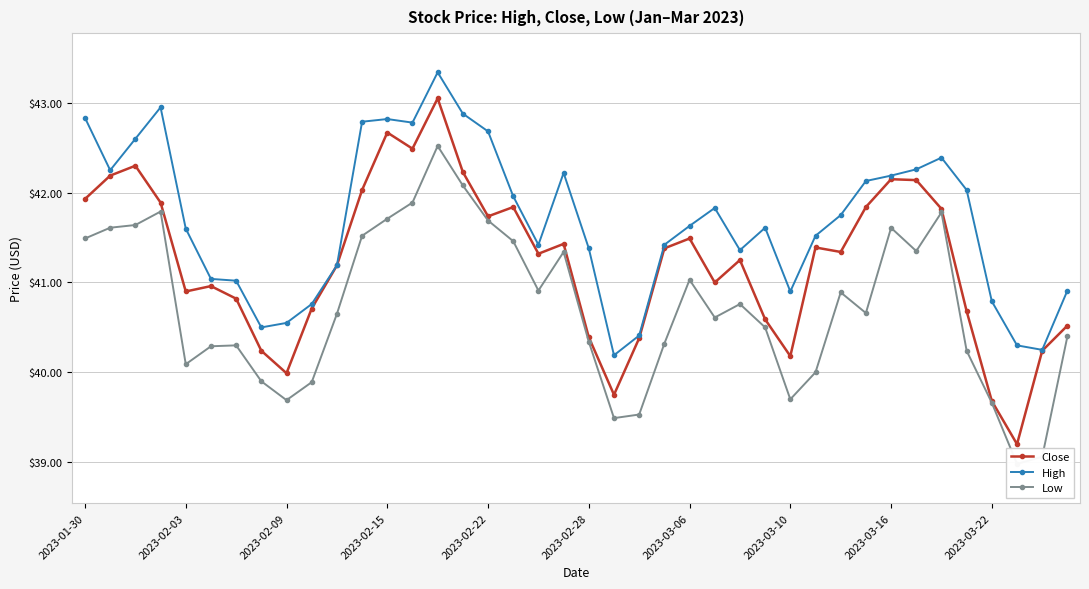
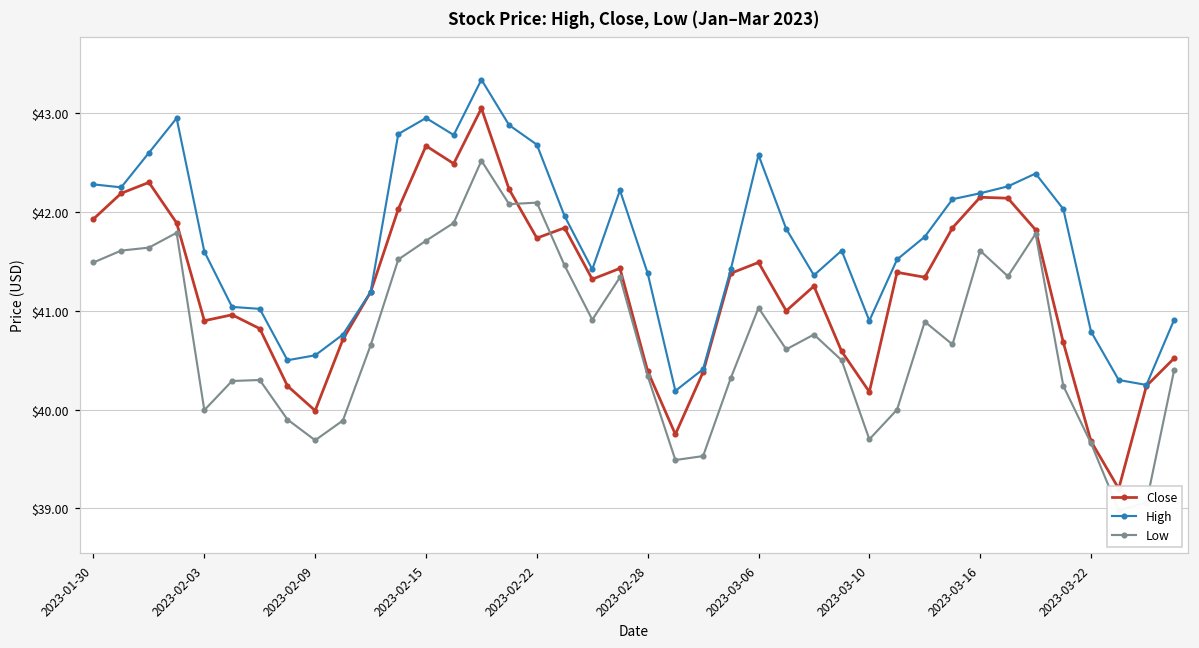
  {
    "Close": {
      "2023-01-30": "$41.9",
      "2023-02-03": "$40.9",
      "2023-02-09": "$40.0",
      "2023-02-15": "$42.7",
      "2023-02-22": "$41.7",
      "2023-02-28": "$40.4",
      "2023-03-06": "$41.5",
      "2023-03-10": "$40.2",
      "2023-03-16": "$42.2"
    },
    "High": {
-     "2023-01-30": "$42.8",
+     "2023-01-30": "$42.3",
      "2023-02-03": "$41.6",
      "2023-02-09": "$40.5",
-     "2023-02-15": "$42.8",
+     "2023-02-15": "$43.0",
      "2023-02-22": "$42.7",
      "2023-02-28": "$41.4",
-     "2023-03-06": "$41.6",
+     "2023-03-06": "$42.6",
      "2023-03-10": "$40.9",
      "2023-03-16": "$42.2",
      "2023-03-22": "$40.8"
    },
    "Low": {
      "2023-01-30": "$41.5",
-     "2023-02-03": "$40.1",
+     "2023-02-03": "$40.0",
      "2023-02-09": "$39.7",
      "2023-02-15": "$41.7",
-     "2023-02-22": "$41.7",
+     "2023-02-22": "$42.1",
      "2023-02-28": "$40.3",
      "2023-03-06": "$41.0",
      "2023-03-10": "$39.7",
      "2023-03-16": "$41.6"
    }
  }
